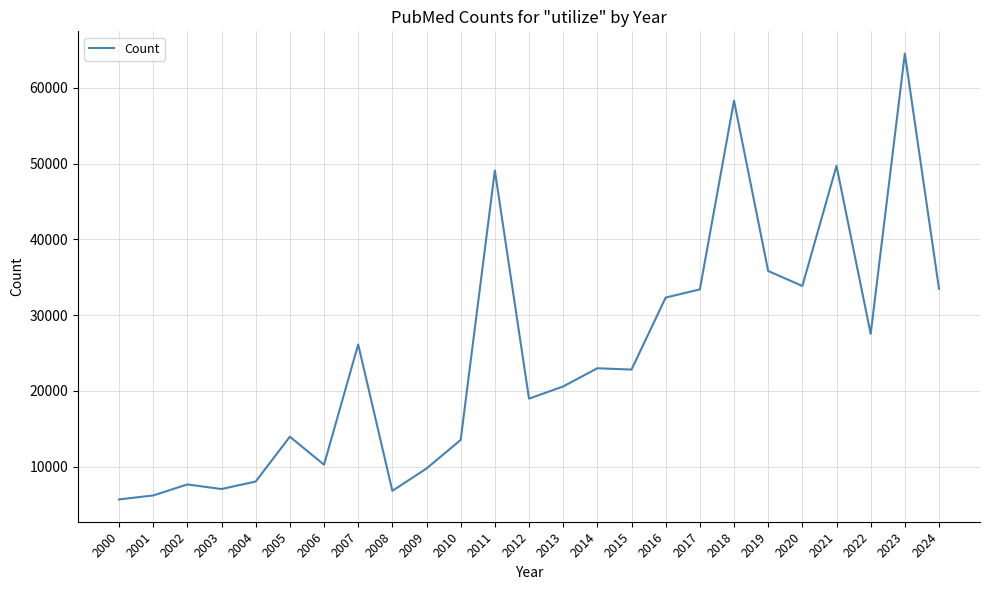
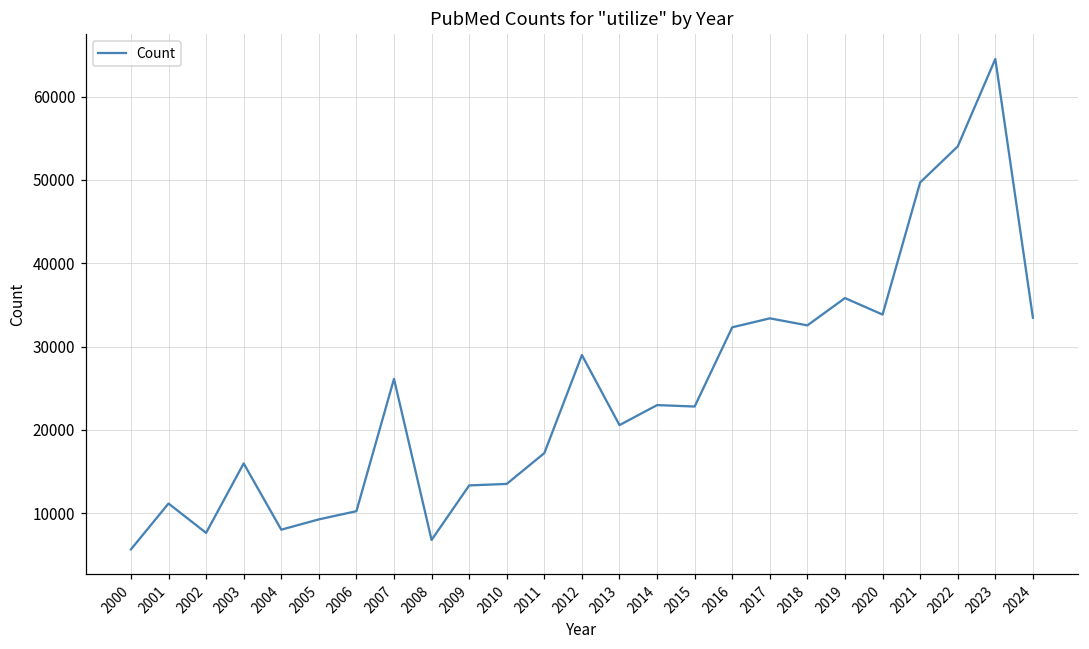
  {
    "2000": 6000,
-   "2001": 6000,
+   "2001": 11000,
    "2002": 8000,
-   "2003": 7000,
+   "2003": 16000,
    "2004": 8000,
-   "2005": 14000,
+   "2005": 9000,
    "2006": 10000,
    "2007": 26000,
    "2008": 7000,
-   "2009": 10000,
+   "2009": 13000,
    "2010": 14000,
-   "2011": 49000,
-   "2012": 19000,
+   "2011": 17000,
+   "2012": 29000,
    "2013": 21000,
    "2014": 23000,
    "2015": 23000,
    "2016": 32000,
    "2017": 33000,
-   "2018": 58000,
+   "2018": 33000,
    "2019": 36000,
    "2020": 34000,
    "2021": 50000,
-   "2022": 28000,
+   "2022": 54000,
    "2023": 65000,
    "2024": 33000
  }
